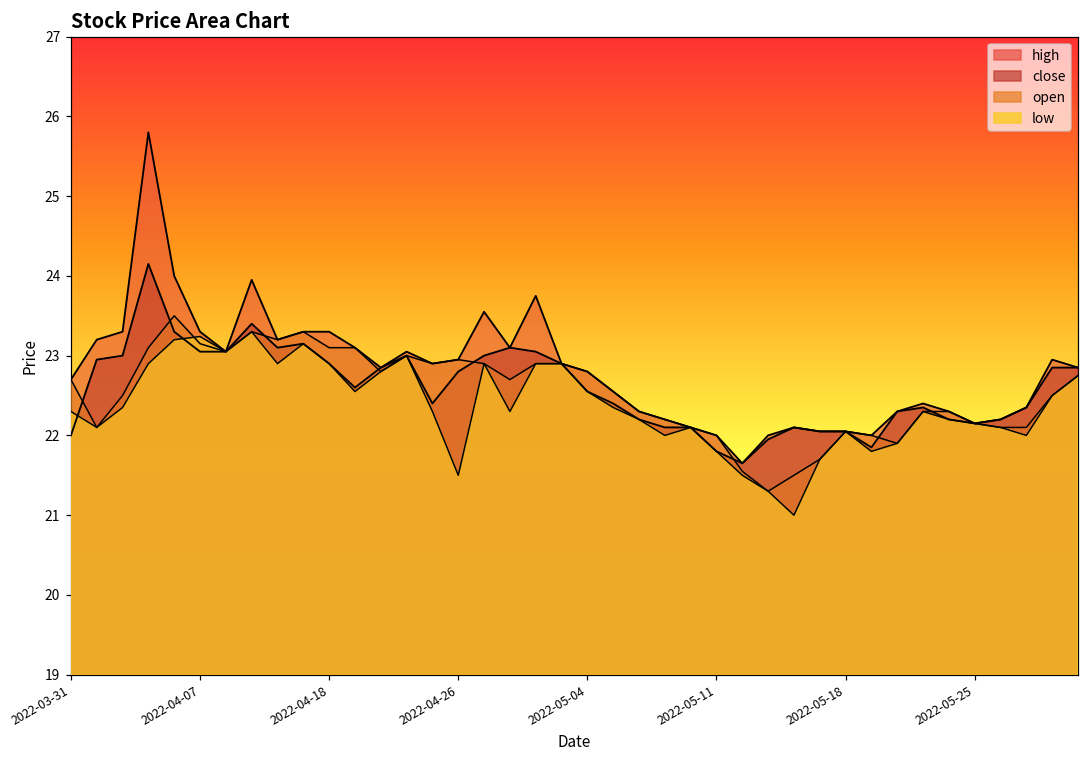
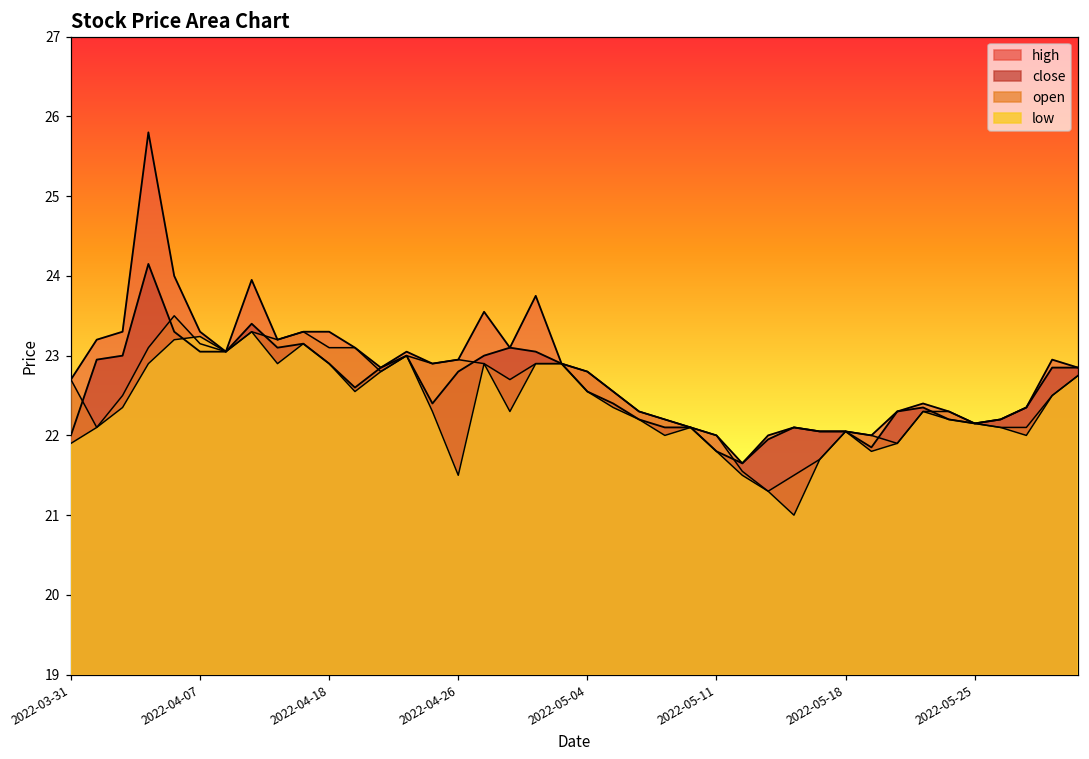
  {
    "low": {
-     "2022-03-31": 22.3,
+     "2022-03-31": 21.9,
      "2022-04-07": 23.2,
      "2022-04-26": 21.5
    }
  }
